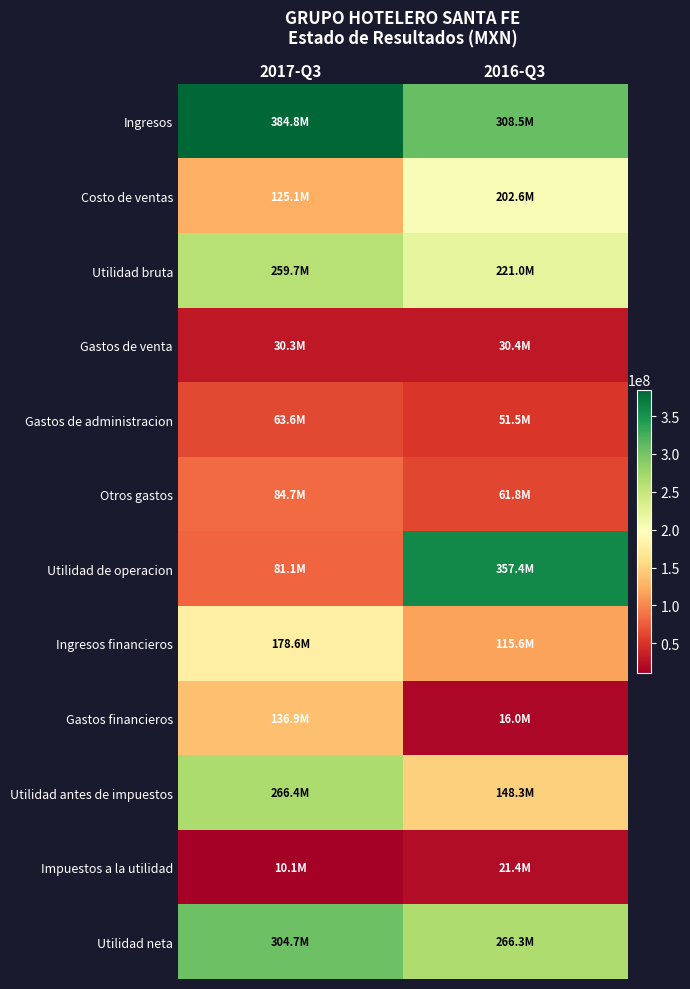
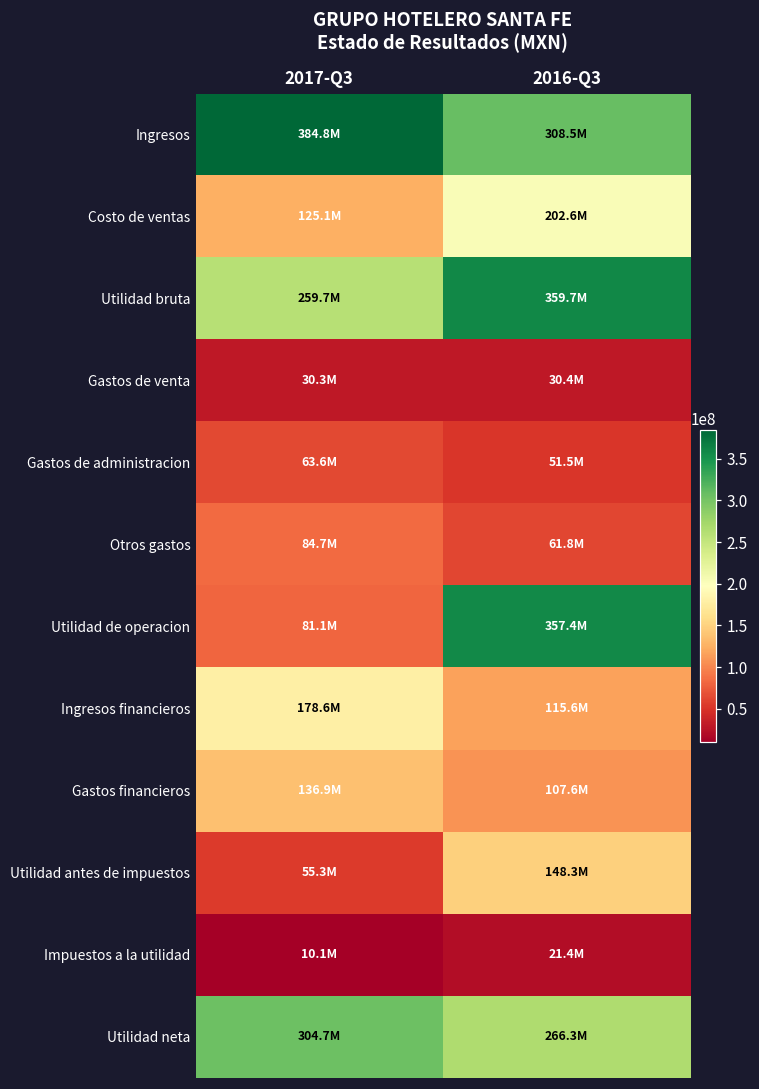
  {
    "Ingresos": {
      "2017-Q3": "384.8M",
      "2016-Q3": "308.5M"
    },
    "Costo de ventas": {
      "2017-Q3": "125.1M",
      "2016-Q3": "202.6M"
    },
    "Utilidad bruta": {
      "2017-Q3": "259.7M",
-     "2016-Q3": "221.0M"
+     "2016-Q3": "359.7M"
    },
    "Gastos de venta": {
      "2017-Q3": "30.3M",
      "2016-Q3": "30.4M"
    },
    "Gastos de administracion": {
      "2017-Q3": "63.6M",
      "2016-Q3": "51.5M"
    },
    "Otros gastos": {
      "2017-Q3": "84.7M",
      "2016-Q3": "61.8M"
    },
    "Utilidad de operacion": {
      "2017-Q3": "81.1M",
      "2016-Q3": "357.4M"
    },
    "Ingresos financieros": {
      "2017-Q3": "178.6M",
      "2016-Q3": "115.6M"
    },
    "Gastos financieros": {
      "2017-Q3": "136.9M",
-     "2016-Q3": "16.0M"
+     "2016-Q3": "107.6M"
    },
    "Utilidad antes de impuestos": {
-     "2017-Q3": "266.4M",
+     "2017-Q3": "55.3M",
      "2016-Q3": "148.3M"
    },
    "Impuestos a la utilidad": {
      "2017-Q3": "10.1M",
      "2016-Q3": "21.4M"
    },
    "Utilidad neta": {
      "2017-Q3": "304.7M",
      "2016-Q3": "266.3M"
    }
  }
